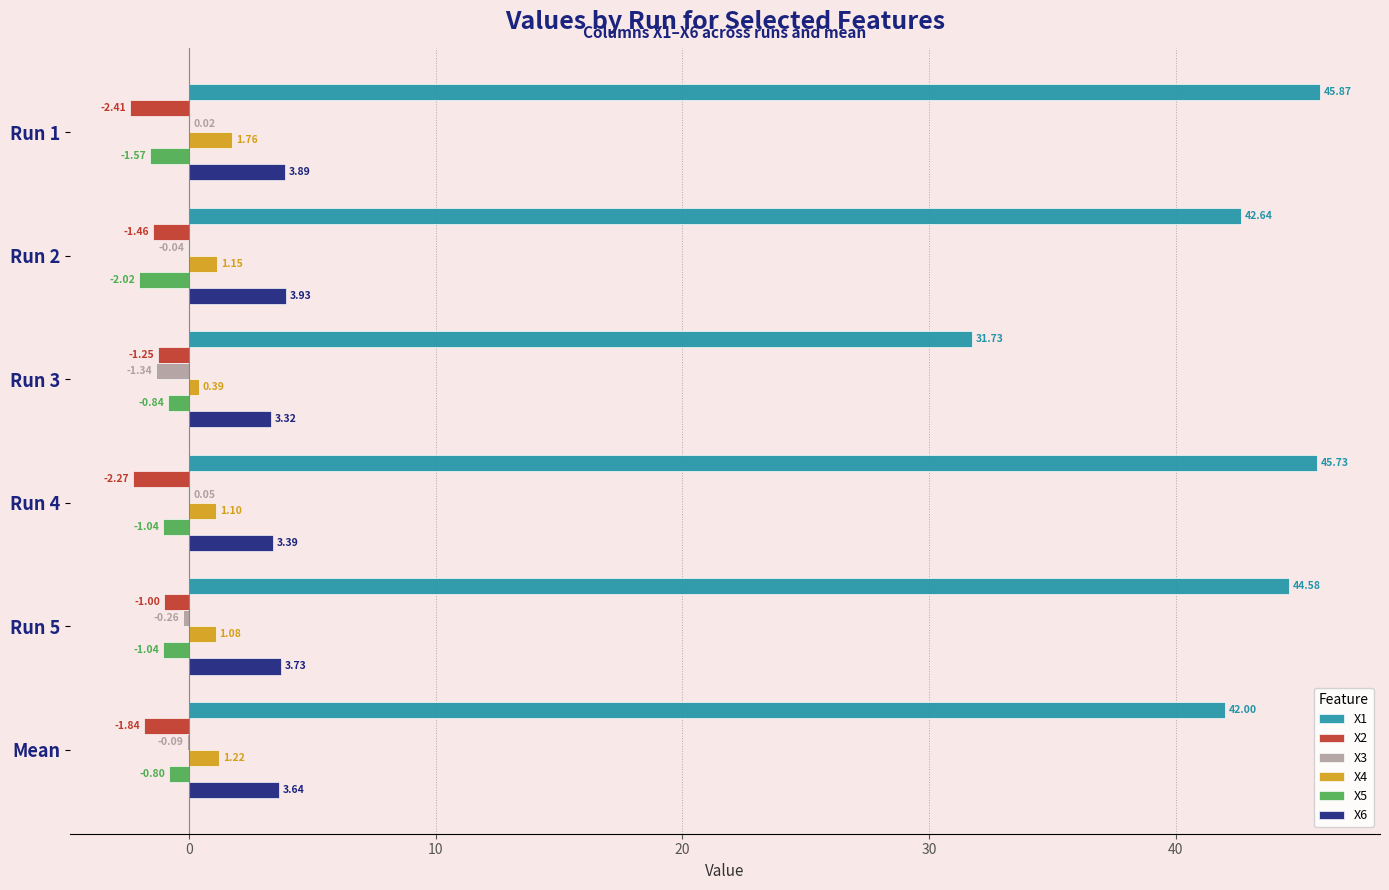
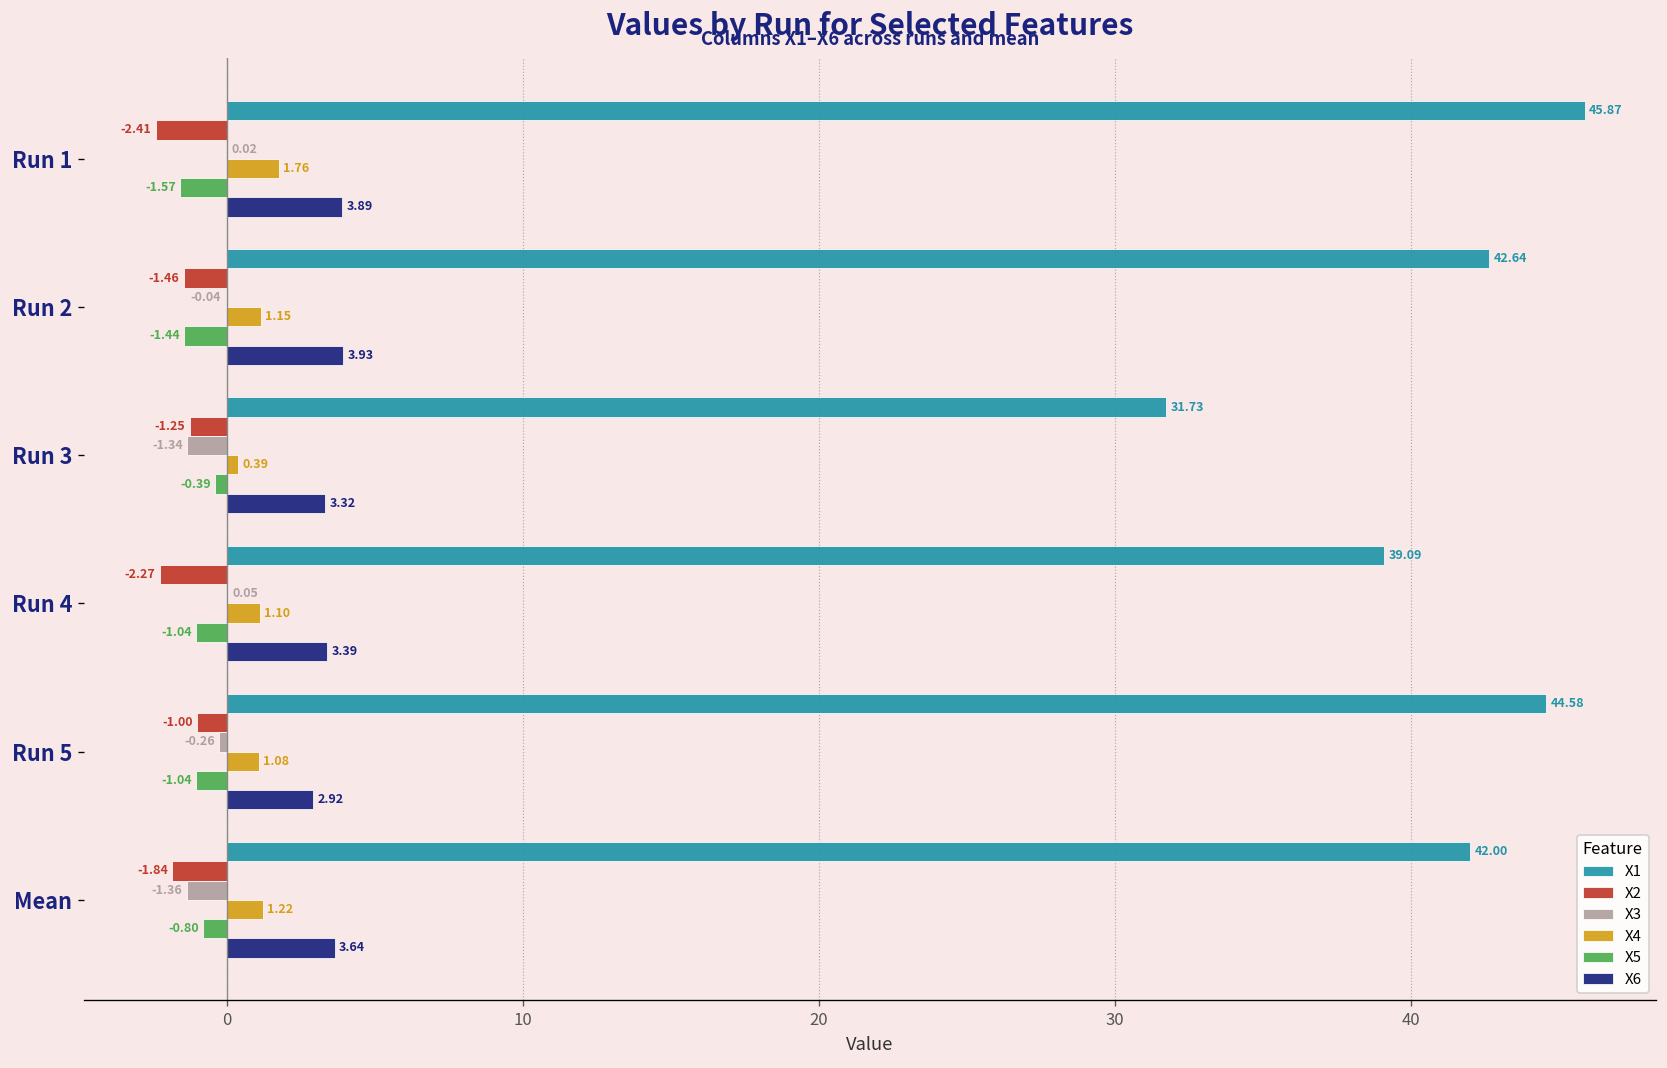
  {
    "X1": {
      "Run 1": 45.87,
      "Run 2": 42.64,
      "Run 3": 31.73,
-     "Run 4": 45.73,
+     "Run 4": 39.09,
      "Run 5": 44.58,
      "Mean": 42.00
    },
    "X2": {
      "Run 1": -2.41,
      "Run 2": -1.46,
      "Run 3": -1.25,
      "Run 4": -2.27,
      "Run 5": -1.00,
      "Mean": -1.84
    },
    "X3": {
      "Run 1": 0.02,
      "Run 2": -0.04,
      "Run 3": -1.34,
      "Run 4": 0.05,
      "Run 5": -0.26,
-     "Mean": -0.09
+     "Mean": -1.36
    },
    "X4": {
      "Run 1": 1.76,
      "Run 2": 1.15,
      "Run 3": 0.39,
      "Run 4": 1.10,
      "Run 5": 1.08,
      "Mean": 1.22
    },
    "X5": {
      "Run 1": -1.57,
-     "Run 2": -2.02,
-     "Run 3": -0.84,
+     "Run 2": -1.44,
+     "Run 3": -0.39,
      "Run 4": -1.04,
      "Run 5": -1.04,
      "Mean": -0.80
    },
    "X6": {
      "Run 1": 3.89,
      "Run 2": 3.93,
      "Run 3": 3.32,
      "Run 4": 3.39,
-     "Run 5": 3.73,
+     "Run 5": 2.92,
      "Mean": 3.64
    }
  }
